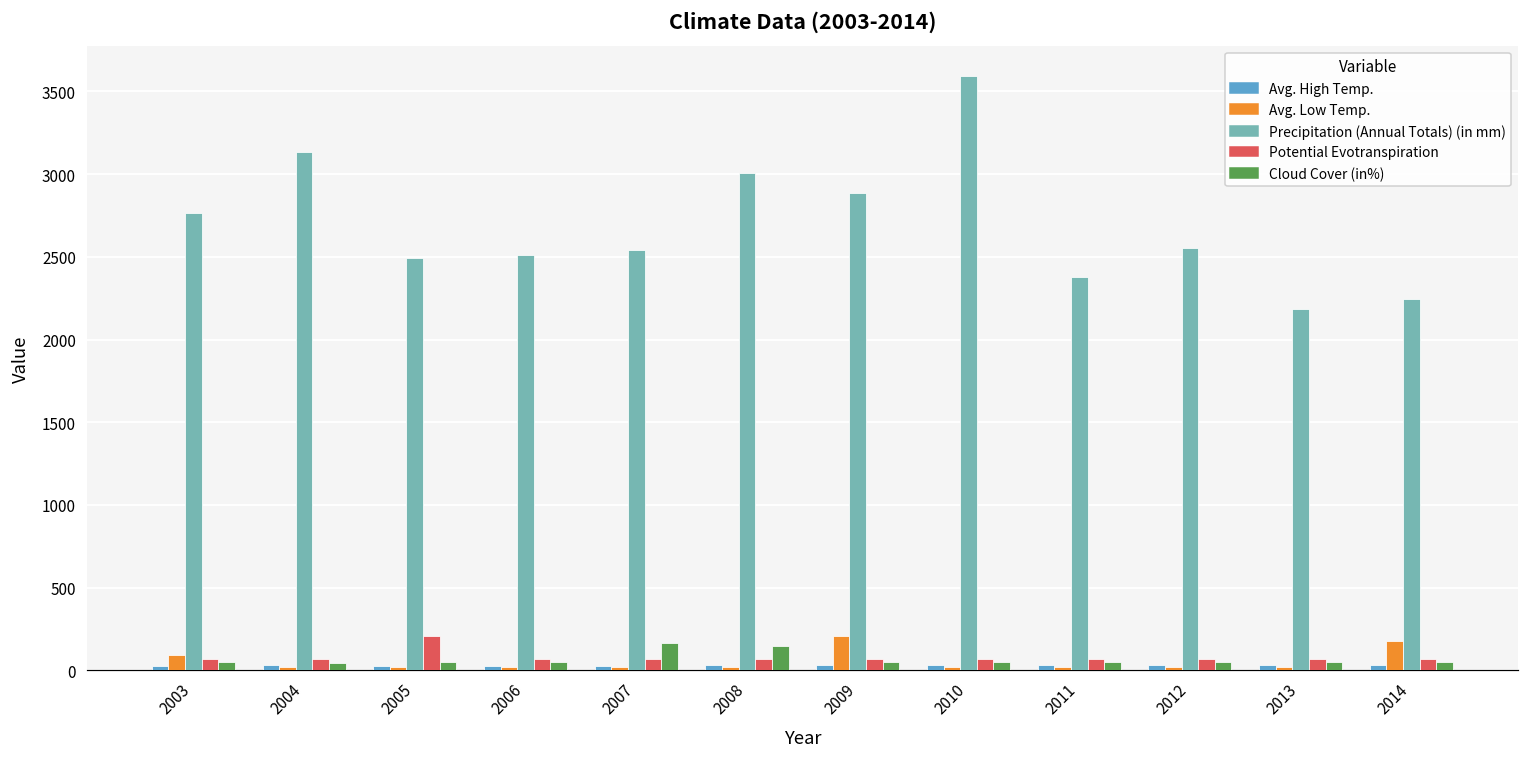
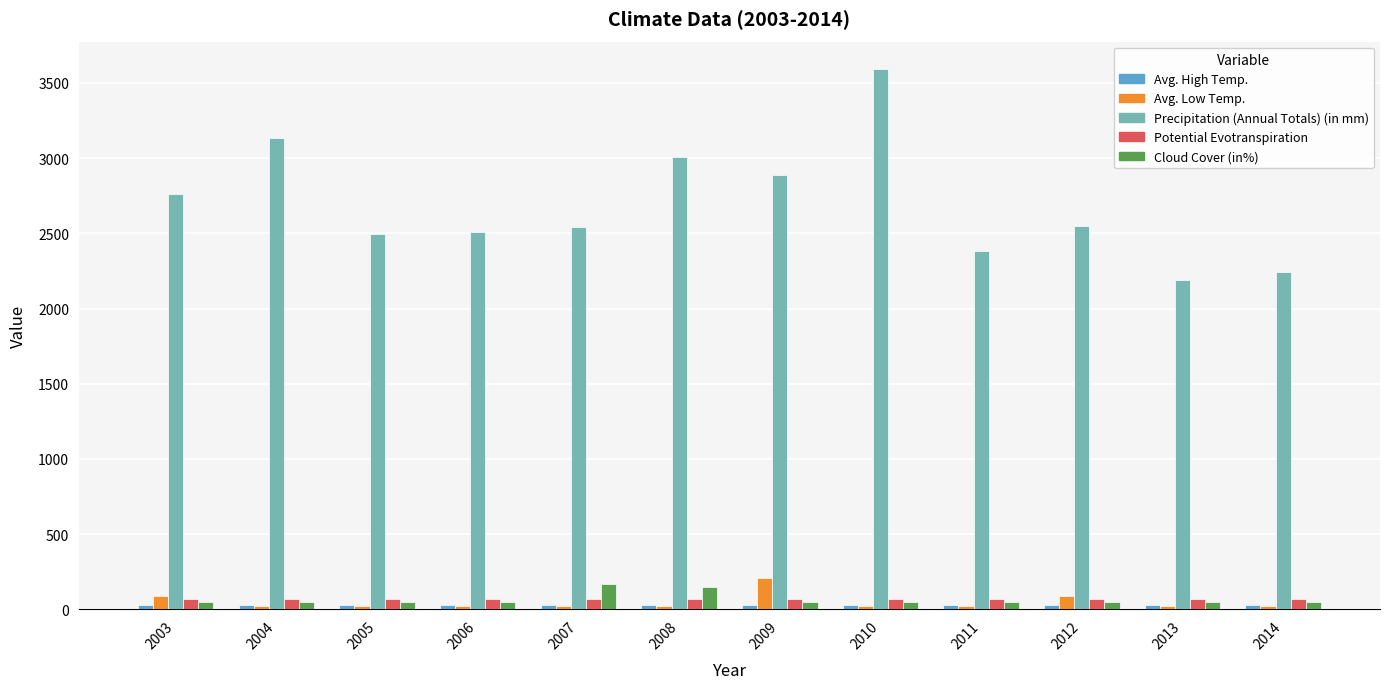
  {
    "Avg. Low Temp.": {
      "2003": 90,
      "2004": 20,
      "2005": 20,
      "2006": 20,
      "2007": 20,
      "2008": 20,
      "2009": 210,
      "2010": 20,
      "2011": 20,
-     "2012": 20,
+     "2012": 90,
      "2013": 20,
-     "2014": 180
+     "2014": 20
    },
    "Potential Evotranspiration": {
      "2003": 70,
      "2004": 70,
-     "2005": 210,
+     "2005": 70,
      "2006": 70,
      "2007": 70,
      "2008": 70,
      "2009": 70,
      "2010": 70,
      "2011": 70,
      "2012": 70,
      "2013": 70,
      "2014": 70
    },
    "Cloud Cover (in%)": {
      "2003": 50,
      "2004": 50,
      "2005": 50,
      "2006": 50,
      "2007": 170,
      "2008": 150,
      "2009": 50,
      "2010": 50,
      "2011": 50,
      "2012": 50,
      "2013": 50,
      "2014": 50
    }
  }
